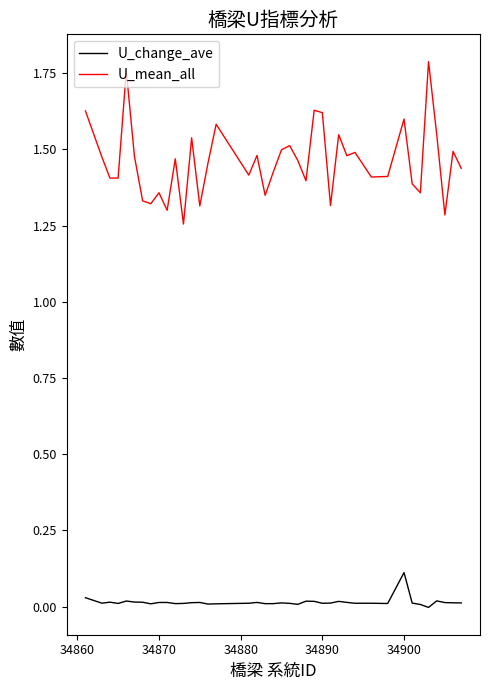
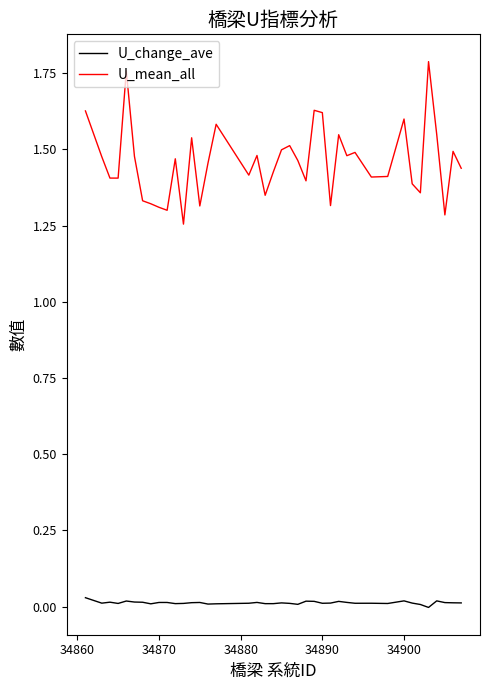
  {
    "U_change_ave": {
      "34870": 0.01,
      "34890": 0.01,
-     "34900": 0.11
+     "34900": 0.02
    },
    "U_mean_all": {
-     "34870": 1.36,
+     "34870": 1.31,
      "34890": 1.62,
      "34900": 1.60
    }
  }
